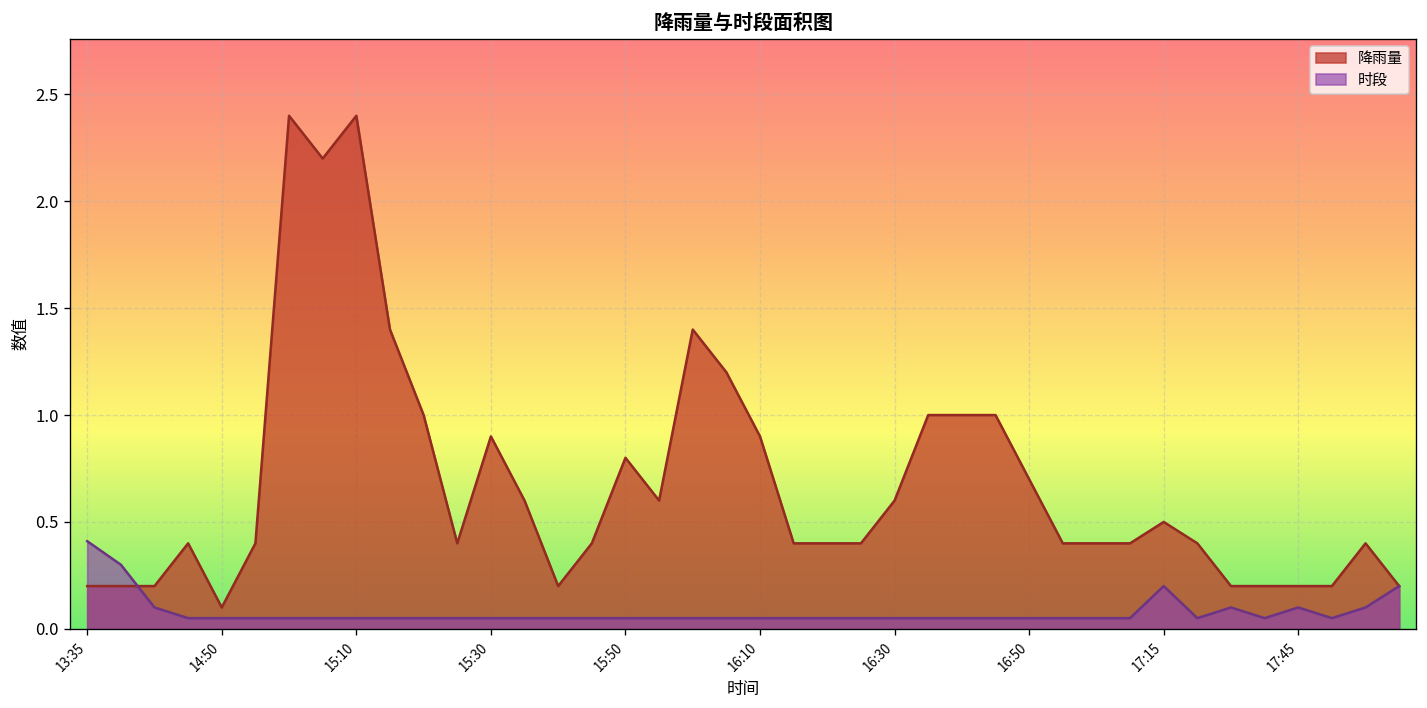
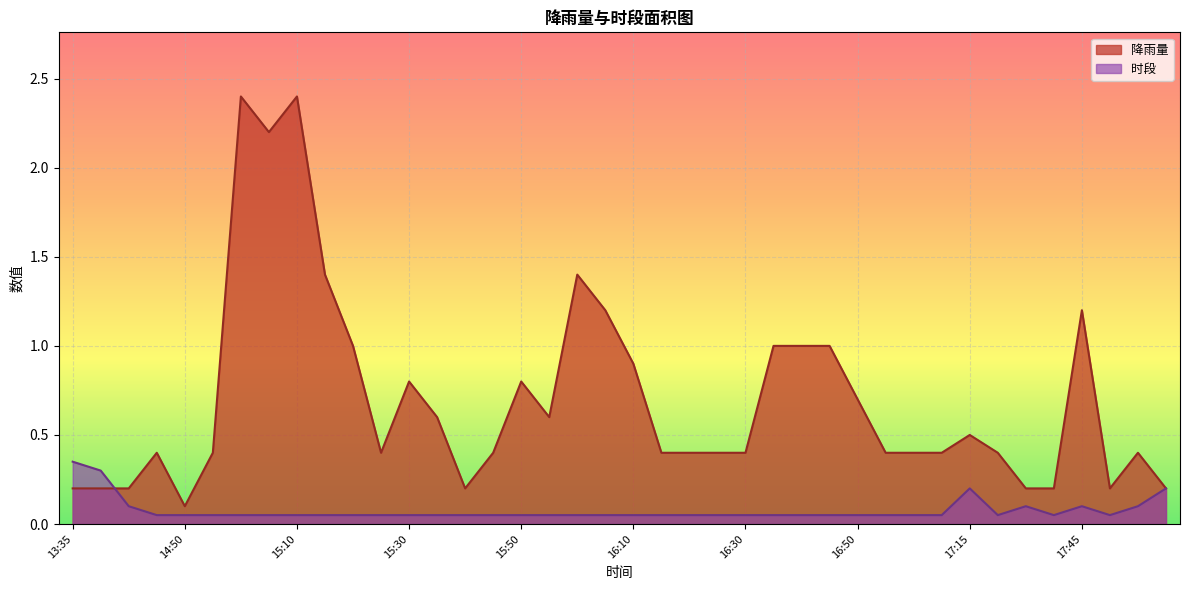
  {
    "降雨量": {
      "13:35": 0.2,
      "14:50": 0.1,
      "15:10": 2.4,
-     "15:30": 0.9,
+     "15:30": 0.8,
      "15:50": 0.8,
      "16:10": 0.9,
-     "16:30": 0.6,
+     "16:30": 0.4,
      "16:50": 0.7,
      "17:15": 0.5,
-     "17:45": 0.2
+     "17:45": 1.2
    },
    "时段": {
-     "13:35": 0.41,
+     "13:35": 0.35,
      "14:50": 0.05,
      "15:10": 0.05,
      "15:30": 0.05,
      "15:50": 0.05,
      "16:10": 0.05,
      "16:30": 0.05,
      "16:50": 0.05,
      "17:15": 0.20,
      "17:45": 0.10
    }
  }
